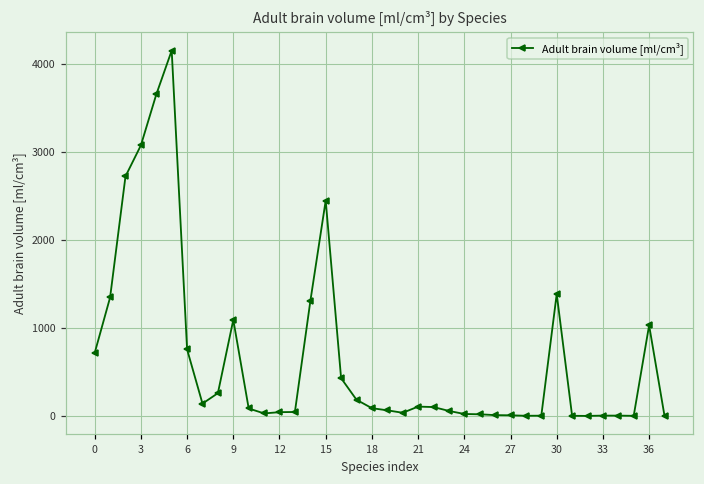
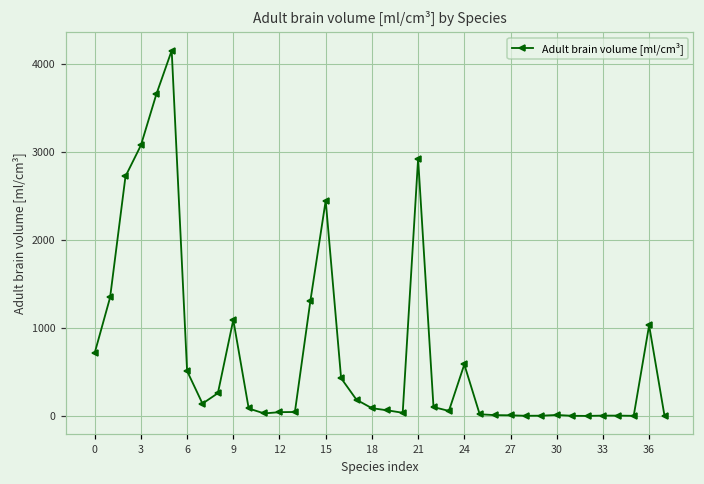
  {
    "0": 700,
    "3": 3100,
-   "6": 800,
+   "6": 500,
    "9": 1100,
    "12": 0,
    "15": 2400,
    "18": 100,
-   "21": 100,
-   "24": 0,
+   "21": 2900,
+   "24": 600,
    "27": 0,
-   "30": 1400,
+   "30": 0,
    "33": 0,
    "36": 1000
  }
